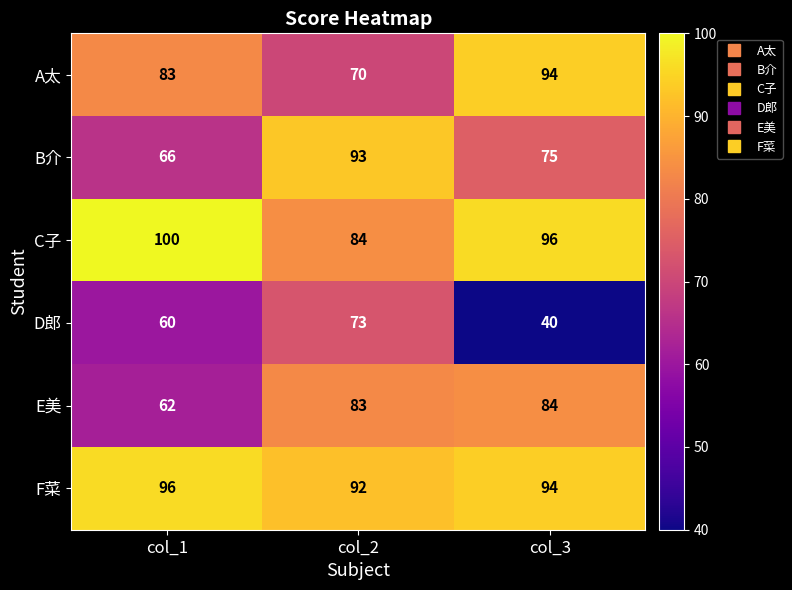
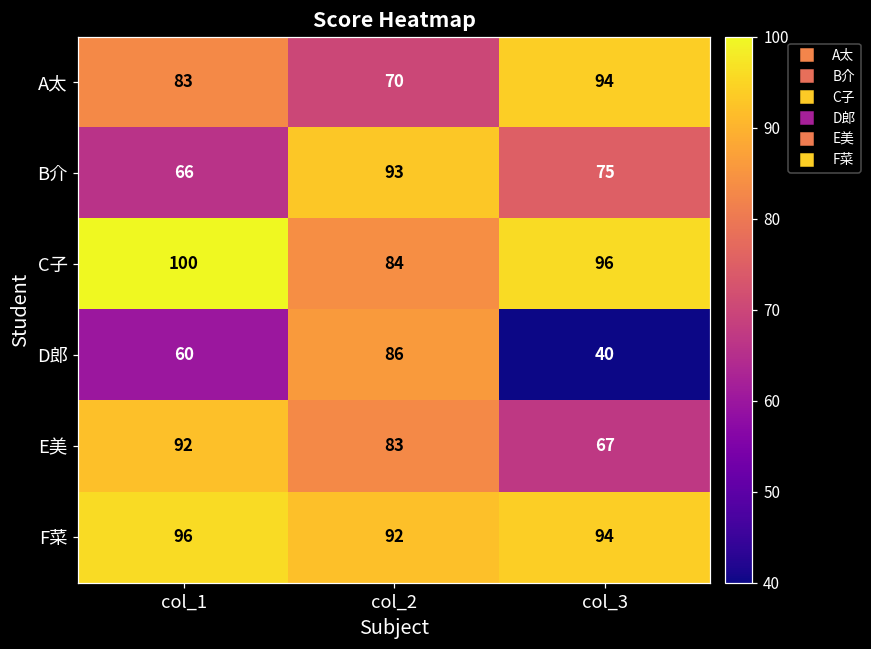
  {
    "A太": {
      "col_1": 83,
      "col_2": 70,
      "col_3": 94
    },
    "B介": {
      "col_1": 66,
      "col_2": 93,
      "col_3": 75
    },
    "C子": {
      "col_1": 100,
      "col_2": 84,
      "col_3": 96
    },
    "D郎": {
      "col_1": 60,
-     "col_2": 73,
+     "col_2": 86,
      "col_3": 40
    },
    "E美": {
-     "col_1": 62,
+     "col_1": 92,
      "col_2": 83,
-     "col_3": 84
+     "col_3": 67
    },
    "F菜": {
      "col_1": 96,
      "col_2": 92,
      "col_3": 94
    }
  }
